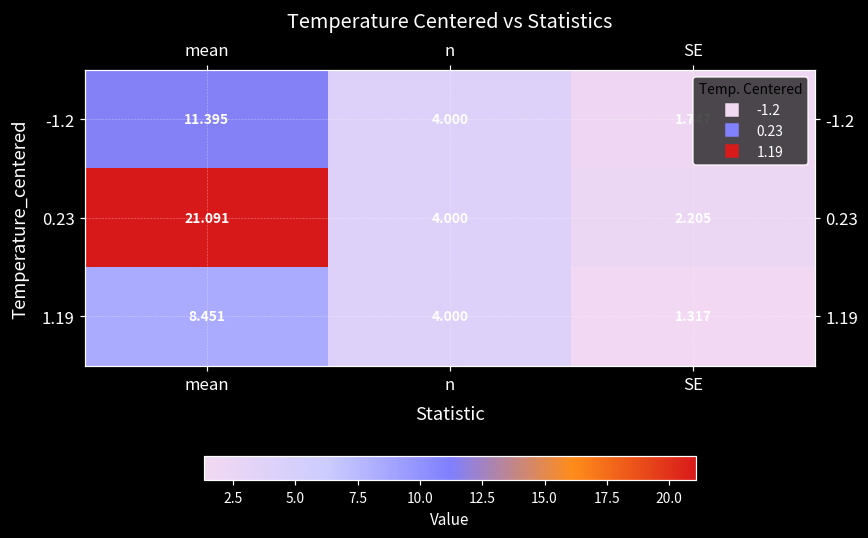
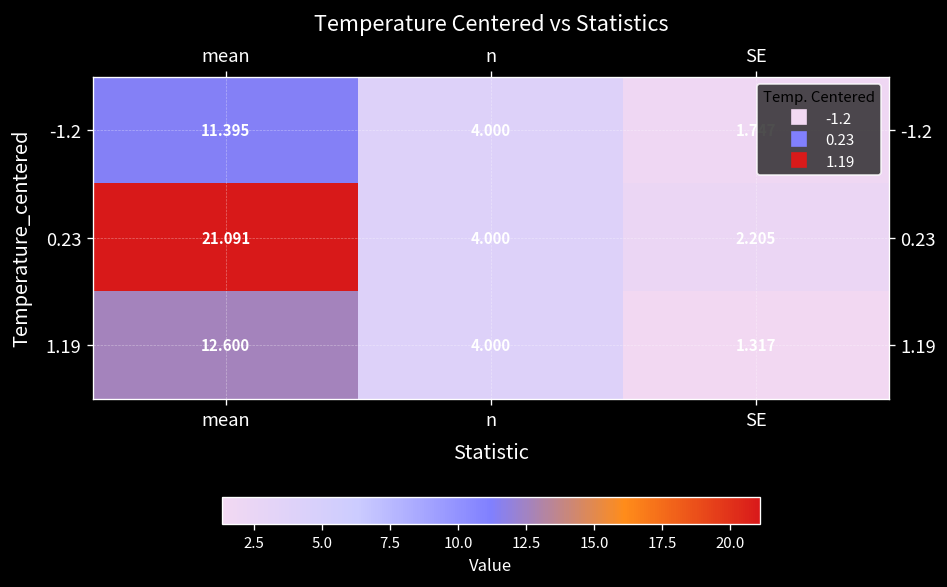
  {
    "-1.2": {
      "mean": 11.395
    },
    "0.23": {
      "mean": 21.091
    },
    "1.19": {
-     "mean": 8.451
+     "mean": 12.600
    }
  }
